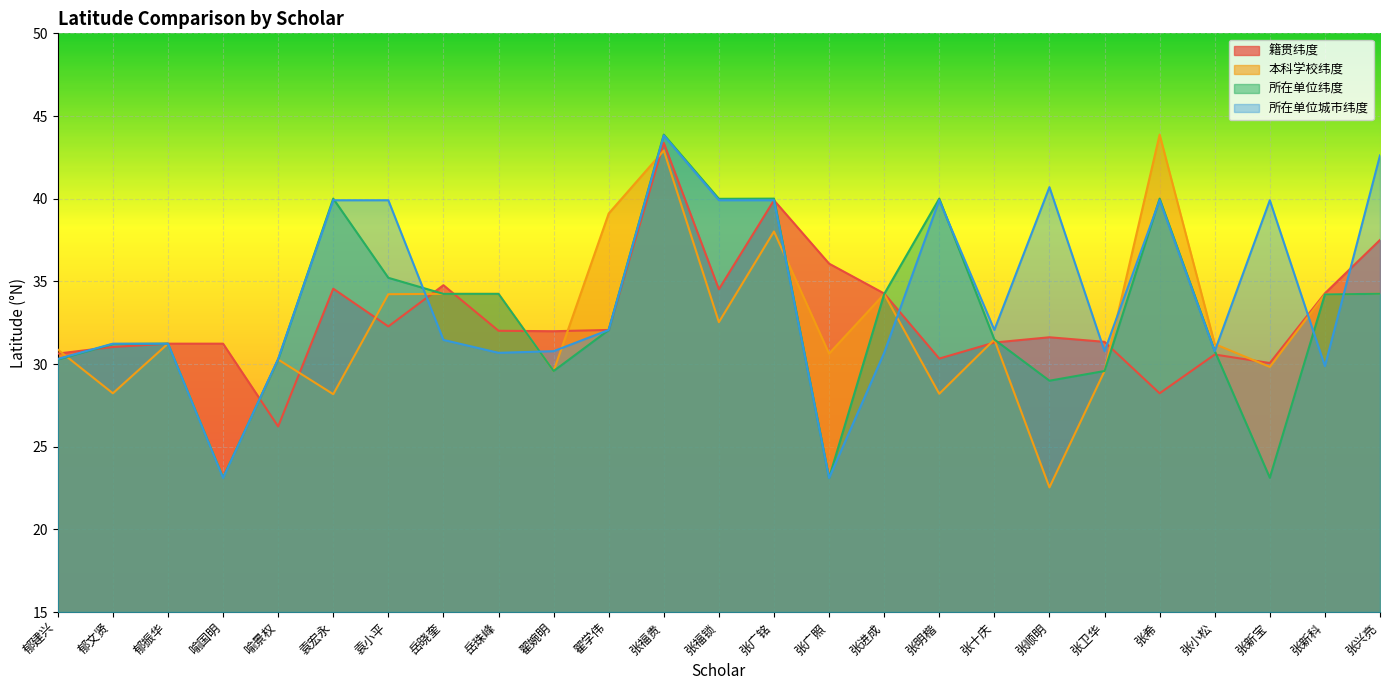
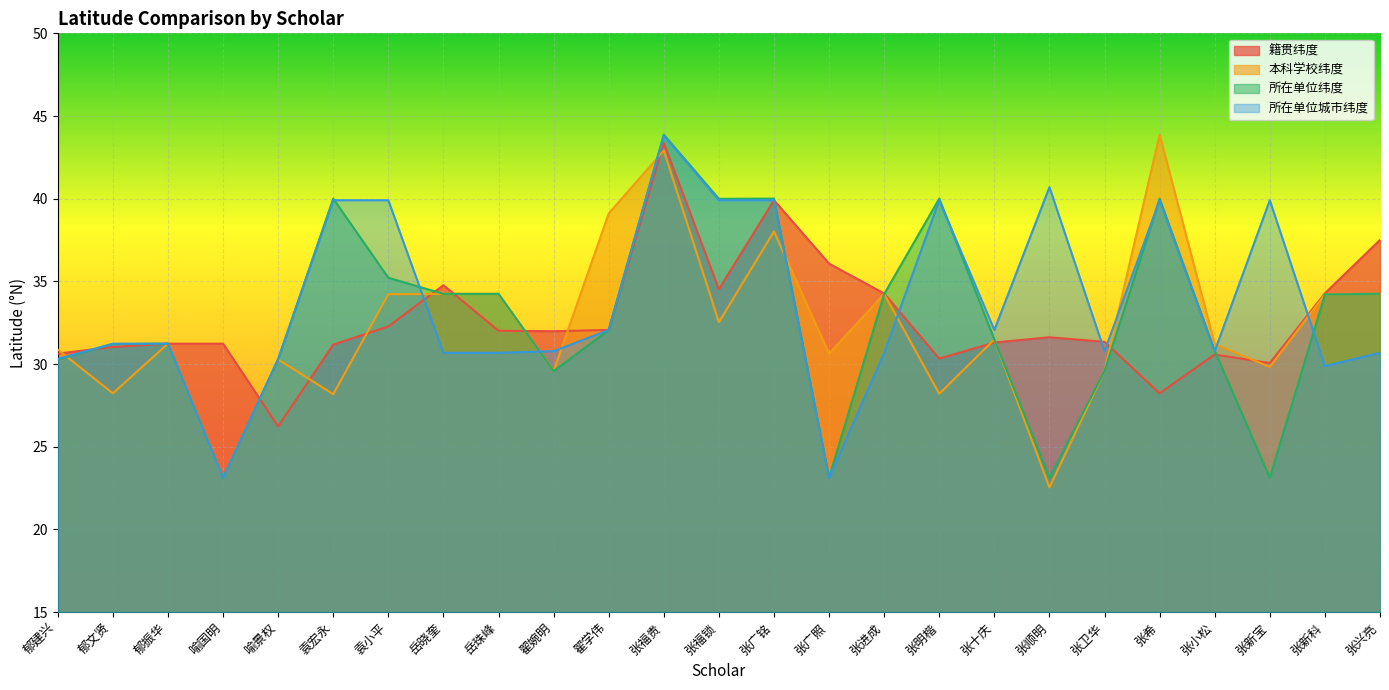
  {
    "籍贯纬度": {
      "郁建兴": 30.6,
      "郁文贤": 31.0,
      "喻国明": 31.2,
      "喻景权": 26.2,
-     "袁宏永": 34.6,
+     "袁宏永": 31.2,
      "袁小平": 32.3,
      "岳晓奎": 34.8,
      "岳珠峰": 32.0,
      "翟婉明": 32.0,
      "张福贵": 43.4,
      "张福锁": 34.5,
      "张广照": 36.1,
      "张明楷": 30.3,
      "张十庆": 31.3,
      "张顺明": 31.6,
      "张卫华": 31.3,
      "张希": 28.2,
      "张小松": 30.6,
      "张新宝": 30.1,
      "张兴亮": 37.5
    },
    "本科学校纬度": {
      "郁建兴": 30.9,
      "郁文贤": 28.2,
      "袁宏永": 28.2,
      "袁小平": 34.2,
      "翟学伟": 39.1,
      "张福贵": 42.9,
      "张福锁": 32.5,
      "张广铭": 38.0,
      "张广照": 30.6,
      "张明楷": 28.2,
      "张顺明": 22.5,
      "张希": 43.9,
      "张小松": 31.2,
      "张新宝": 29.8
    },
    "所在单位纬度": {
      "袁小平": 35.2,
-     "张顺明": 29.0,
+     "张顺明": 23.1,
      "张新宝": 23.1
    },
    "所在单位城市纬度": {
      "袁小平": 39.9,
-     "岳晓奎": 31.5,
+     "岳晓奎": 30.7,
      "岳珠峰": 30.7,
      "翟婉明": 30.8,
      "张进成": 30.7,
      "张十庆": 32.1,
      "张顺明": 40.7,
      "张卫华": 30.8,
      "张新宝": 39.9,
      "张新科": 29.9,
-     "张兴亮": 42.6
+     "张兴亮": 30.7
    }
  }
